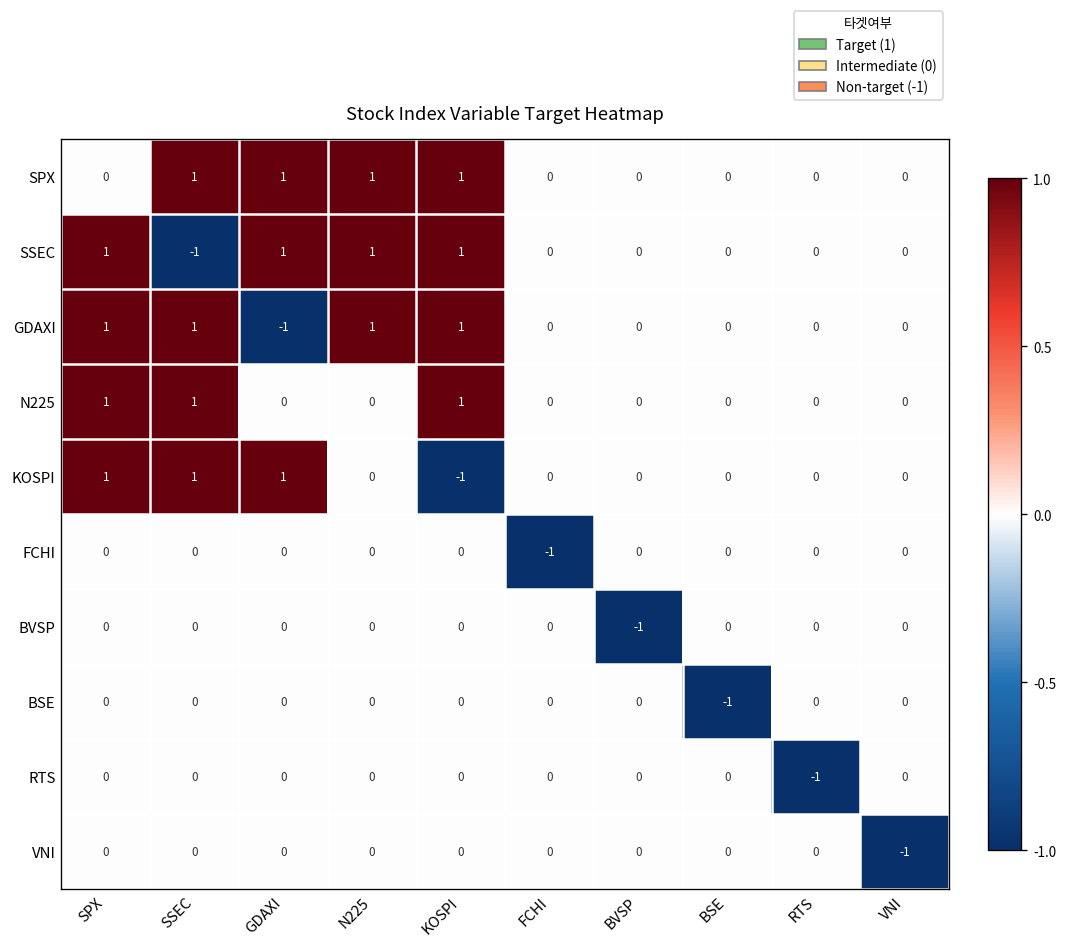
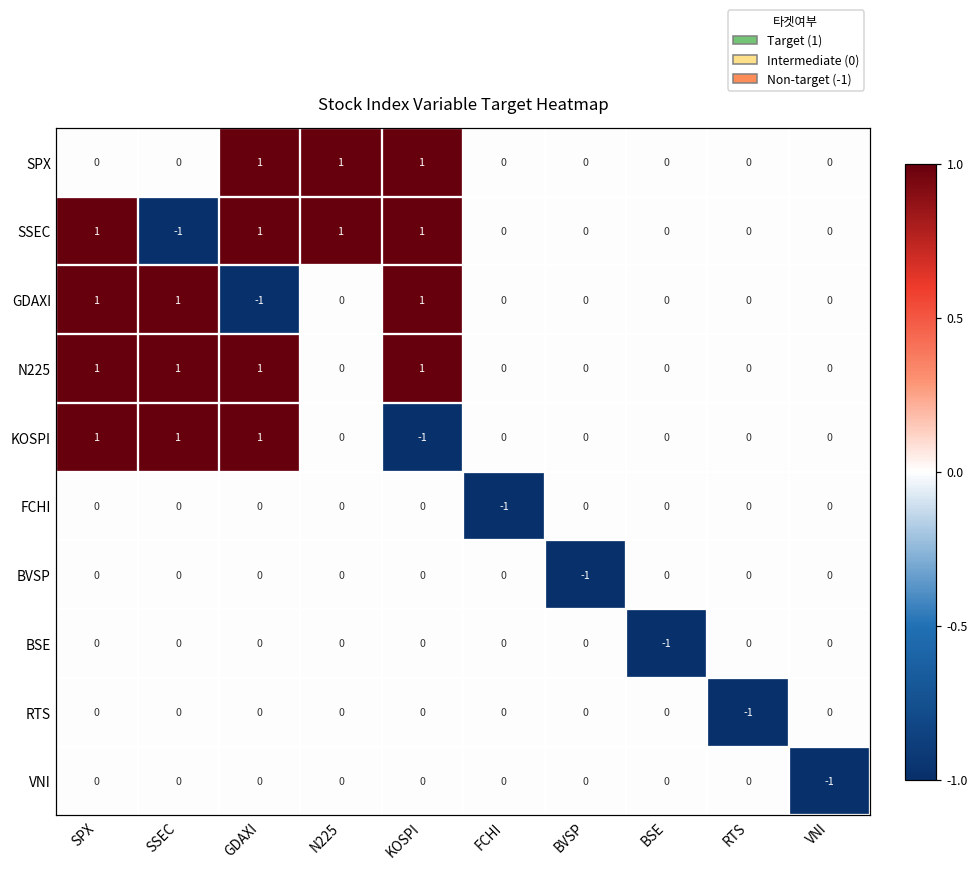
  {
    "SPX": {
      "SPX": 0,
-     "SSEC": 1,
+     "SSEC": 0,
      "GDAXI": 1,
      "N225": 1,
      "KOSPI": 1,
      "FCHI": 0,
      "BVSP": 0,
      "BSE": 0,
      "RTS": 0,
      "VNI": 0
    },
    "SSEC": {
      "SPX": 1,
      "SSEC": -1,
      "GDAXI": 1,
      "N225": 1,
      "KOSPI": 1,
      "FCHI": 0,
      "BVSP": 0,
      "BSE": 0,
      "RTS": 0,
      "VNI": 0
    },
    "GDAXI": {
      "SPX": 1,
      "SSEC": 1,
      "GDAXI": -1,
-     "N225": 1,
+     "N225": 0,
      "KOSPI": 1,
      "FCHI": 0,
      "BVSP": 0,
      "BSE": 0,
      "RTS": 0,
      "VNI": 0
    },
    "N225": {
      "SPX": 1,
      "SSEC": 1,
-     "GDAXI": 0,
+     "GDAXI": 1,
      "N225": 0,
      "KOSPI": 1,
      "FCHI": 0,
      "BVSP": 0,
      "BSE": 0,
      "RTS": 0,
      "VNI": 0
    },
    "KOSPI": {
      "SPX": 1,
      "SSEC": 1,
      "GDAXI": 1,
      "N225": 0,
      "KOSPI": -1,
      "FCHI": 0,
      "BVSP": 0,
      "BSE": 0,
      "RTS": 0,
      "VNI": 0
    },
    "FCHI": {
      "SPX": 0,
      "SSEC": 0,
      "GDAXI": 0,
      "N225": 0,
      "KOSPI": 0,
      "FCHI": -1,
      "BVSP": 0,
      "BSE": 0,
      "RTS": 0,
      "VNI": 0
    },
    "BVSP": {
      "SPX": 0,
      "SSEC": 0,
      "GDAXI": 0,
      "N225": 0,
      "KOSPI": 0,
      "FCHI": 0,
      "BVSP": -1,
      "BSE": 0,
      "RTS": 0,
      "VNI": 0
    },
    "BSE": {
      "SPX": 0,
      "SSEC": 0,
      "GDAXI": 0,
      "N225": 0,
      "KOSPI": 0,
      "FCHI": 0,
      "BVSP": 0,
      "BSE": -1,
      "RTS": 0,
      "VNI": 0
    },
    "RTS": {
      "SPX": 0,
      "SSEC": 0,
      "GDAXI": 0,
      "N225": 0,
      "KOSPI": 0,
      "FCHI": 0,
      "BVSP": 0,
      "BSE": 0,
      "RTS": -1,
      "VNI": 0
    },
    "VNI": {
      "SPX": 0,
      "SSEC": 0,
      "GDAXI": 0,
      "N225": 0,
      "KOSPI": 0,
      "FCHI": 0,
      "BVSP": 0,
      "BSE": 0,
      "RTS": 0,
      "VNI": -1
    }
  }
